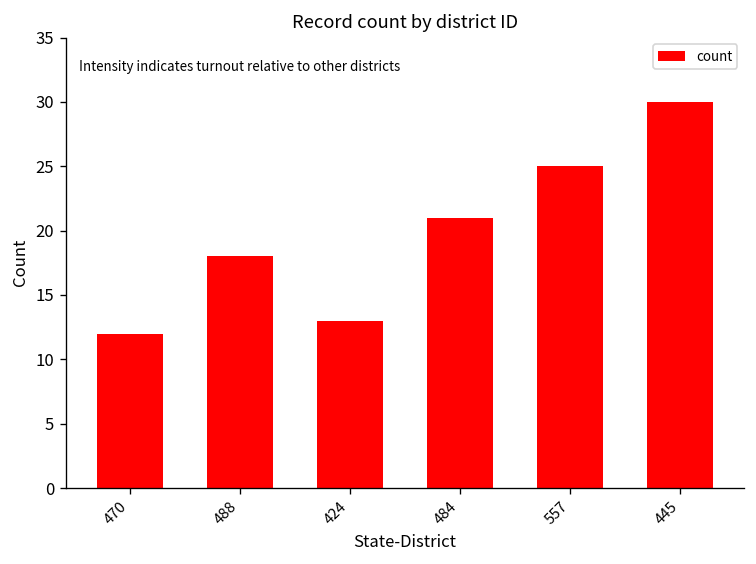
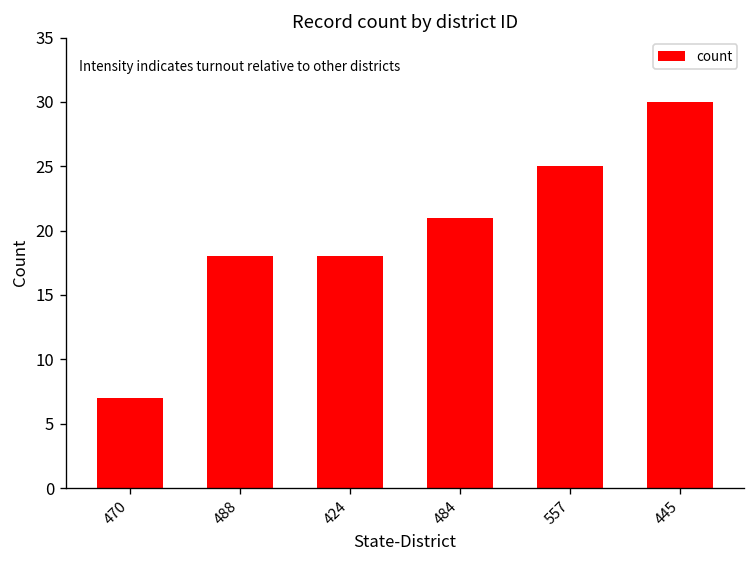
  {
-   "470": 12,
+   "470": 7,
    "488": 18,
-   "424": 13,
+   "424": 18,
    "484": 21,
    "557": 25,
    "445": 30
  }
